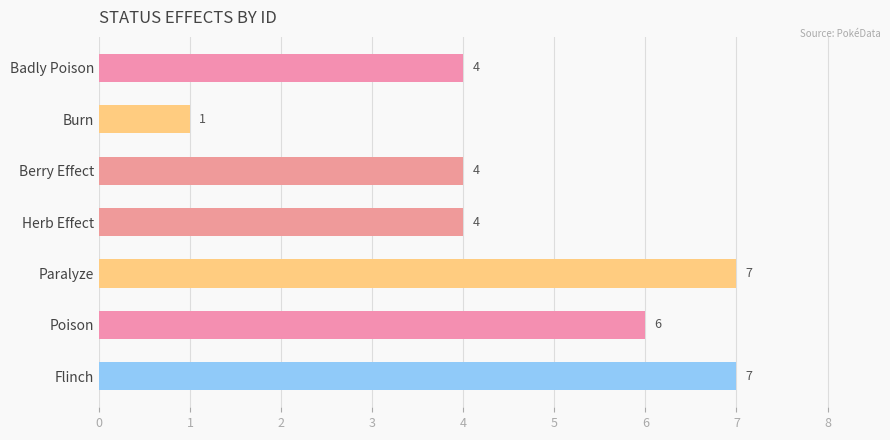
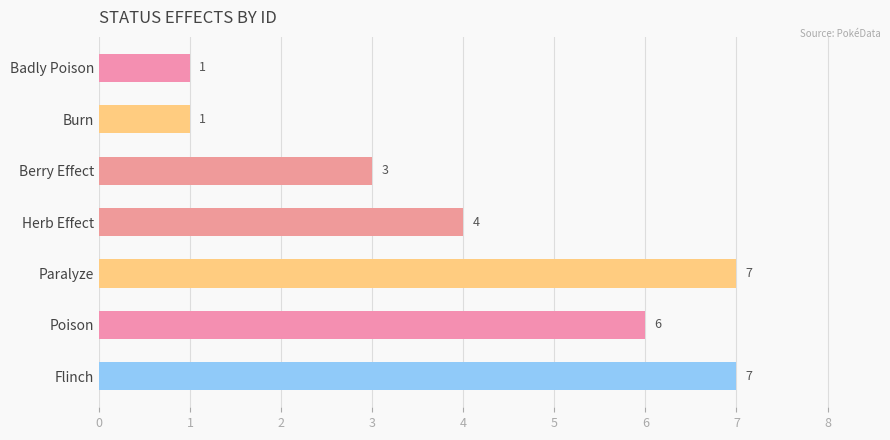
  {
-   "Badly Poison": 4,
+   "Badly Poison": 1,
    "Burn": 1,
-   "Berry Effect": 4,
+   "Berry Effect": 3,
    "Herb Effect": 4,
    "Paralyze": 7,
    "Poison": 6,
    "Flinch": 7
  }
